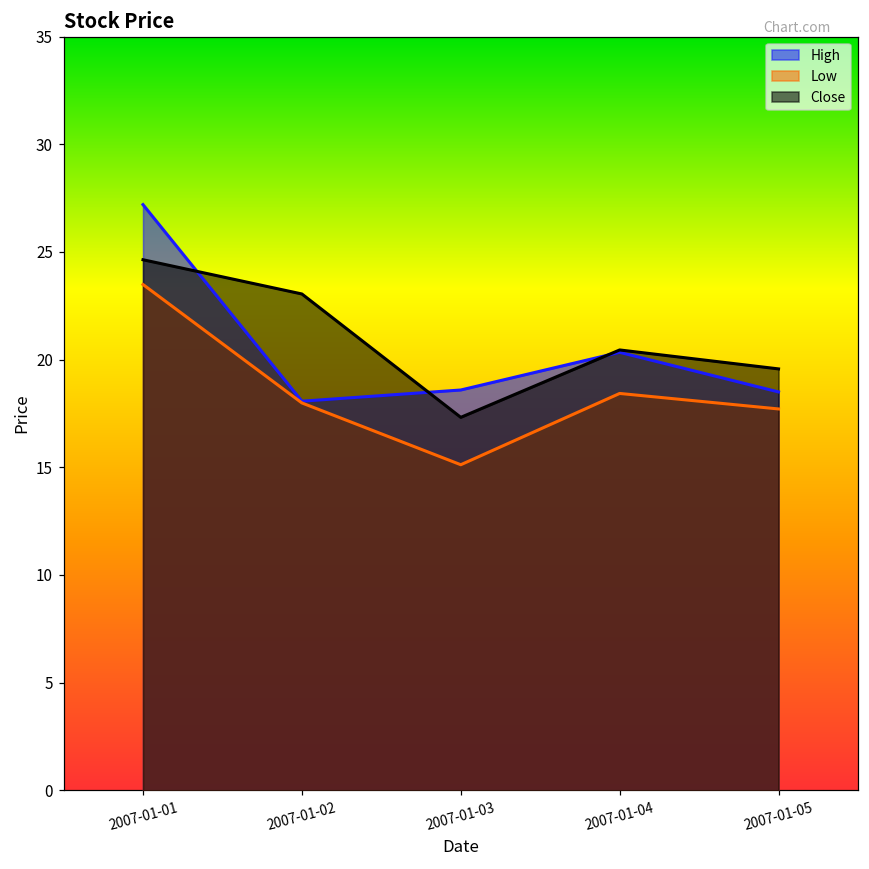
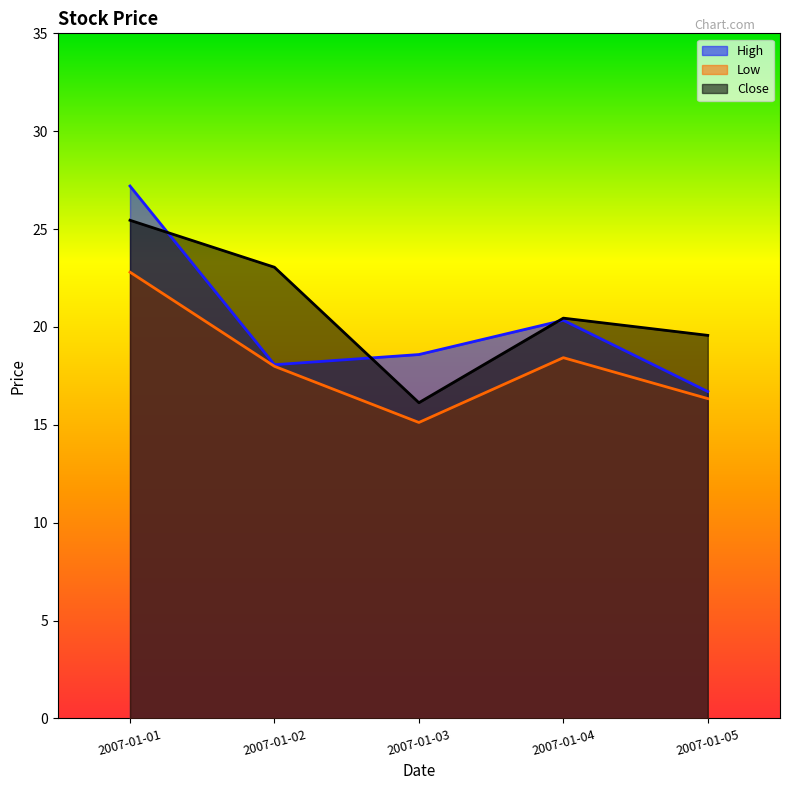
  {
    "High": {
      "2007-01-01": 27.2,
      "2007-01-03": 18.6,
-     "2007-01-05": 18.5
+     "2007-01-05": 16.7
    },
    "Low": {
-     "2007-01-01": 23.5,
+     "2007-01-01": 22.8,
      "2007-01-03": 15.1,
      "2007-01-04": 18.4,
-     "2007-01-05": 17.7
+     "2007-01-05": 16.3
    },
    "Close": {
-     "2007-01-01": 24.6,
+     "2007-01-01": 25.5,
      "2007-01-02": 23.1,
-     "2007-01-03": 17.3,
+     "2007-01-03": 16.1,
      "2007-01-05": 19.6
    }
  }
